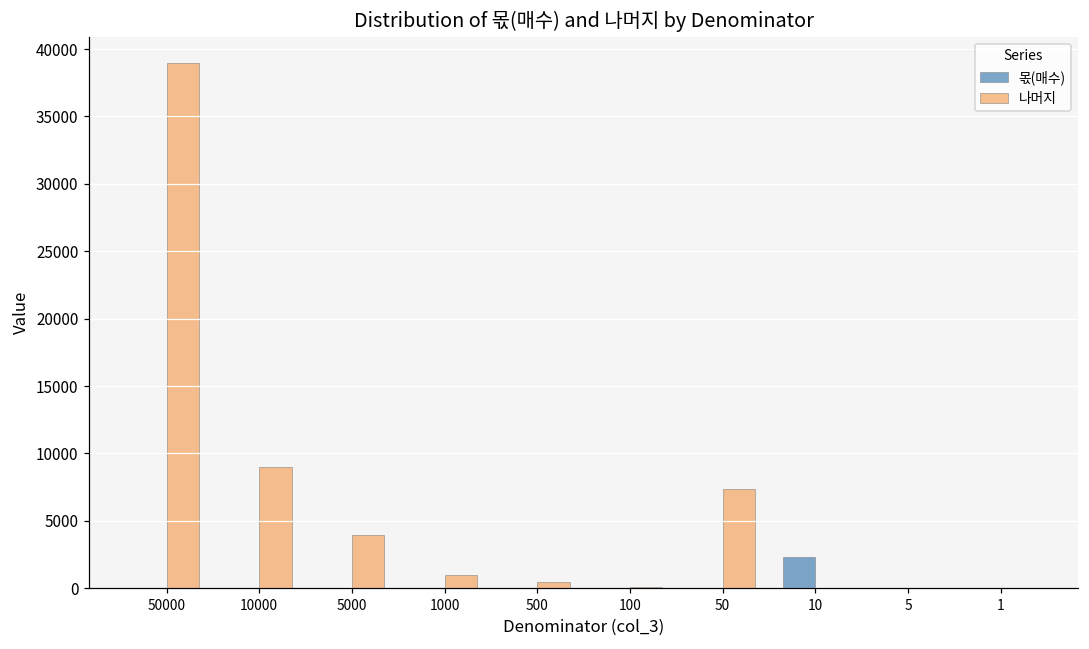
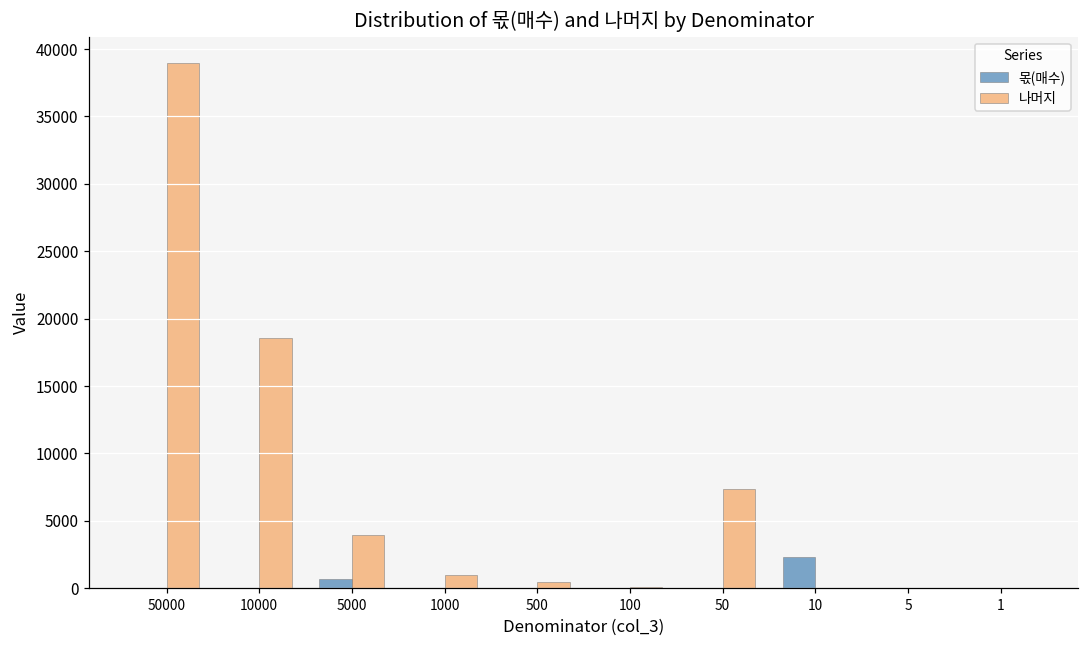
  {
    "몫(매수)": {
-     "5000": 0,
+     "5000": 700,
      "10": 2300,
      "5": 0
    },
    "나머지": {
      "50000": 39000,
-     "10000": 9000,
+     "10000": 18500,
      "5000": 4000,
      "1000": 1000,
      "500": 500,
      "50": 7400,
      "1": 0
    }
  }
